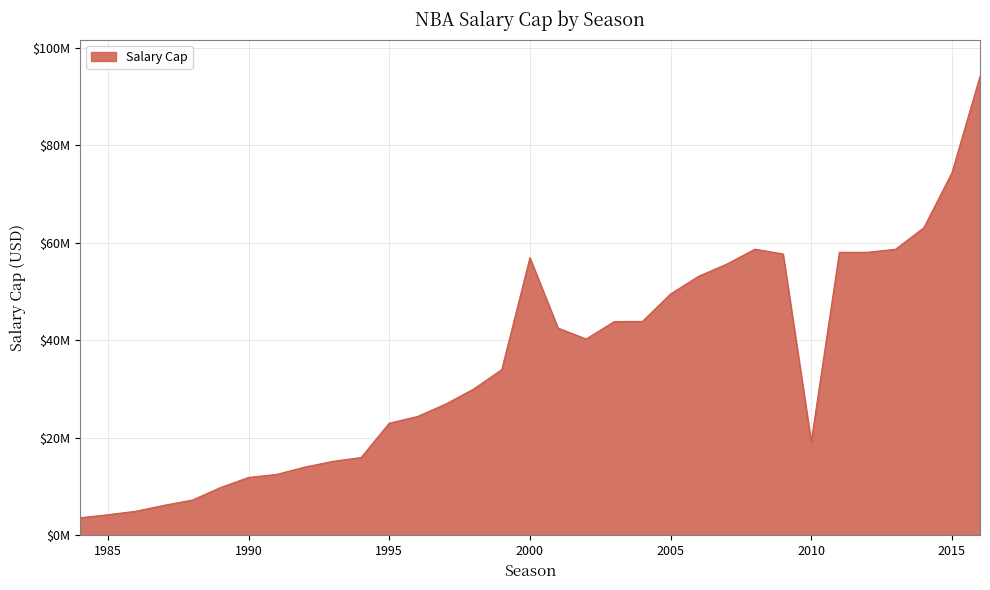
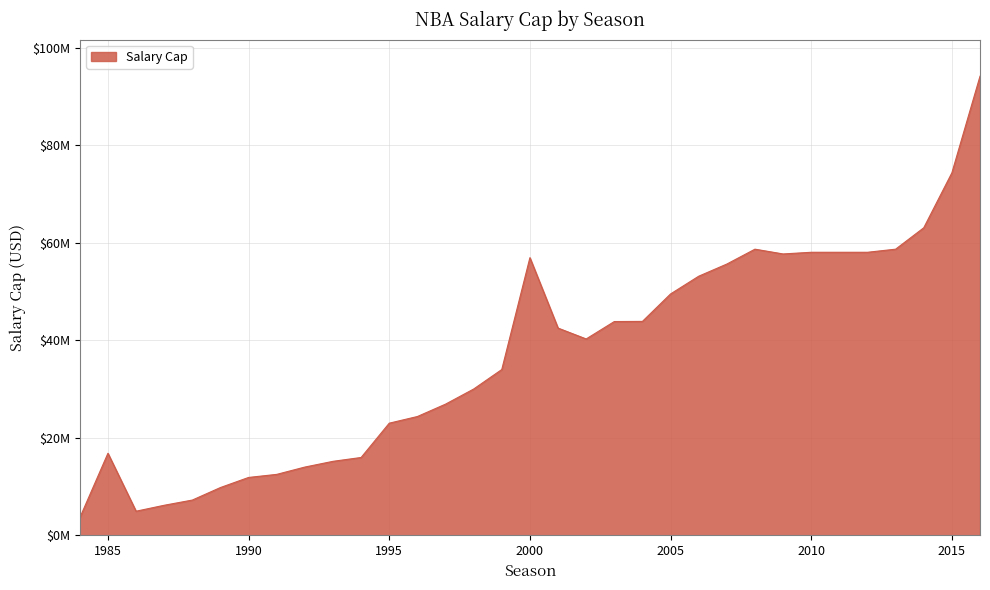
  {
-   "1985": "$4000000",
+   "1985": "$17000000",
    "1990": "$12000000",
    "1995": "$23000000",
    "2000": "$57000000",
    "2005": "$50000000",
-   "2010": "$19000000",
+   "2010": "$58000000",
    "2015": "$74000000"
  }
